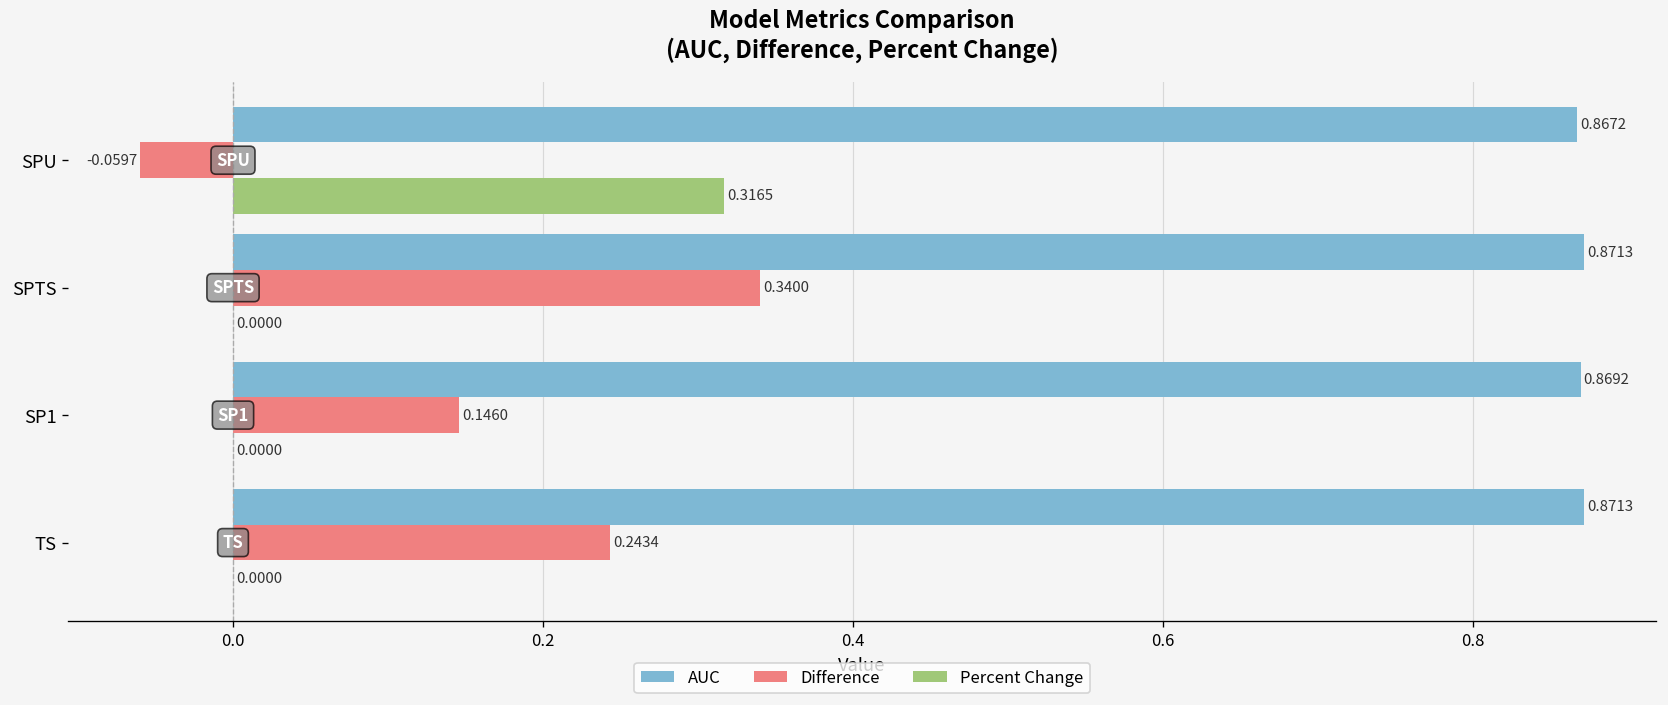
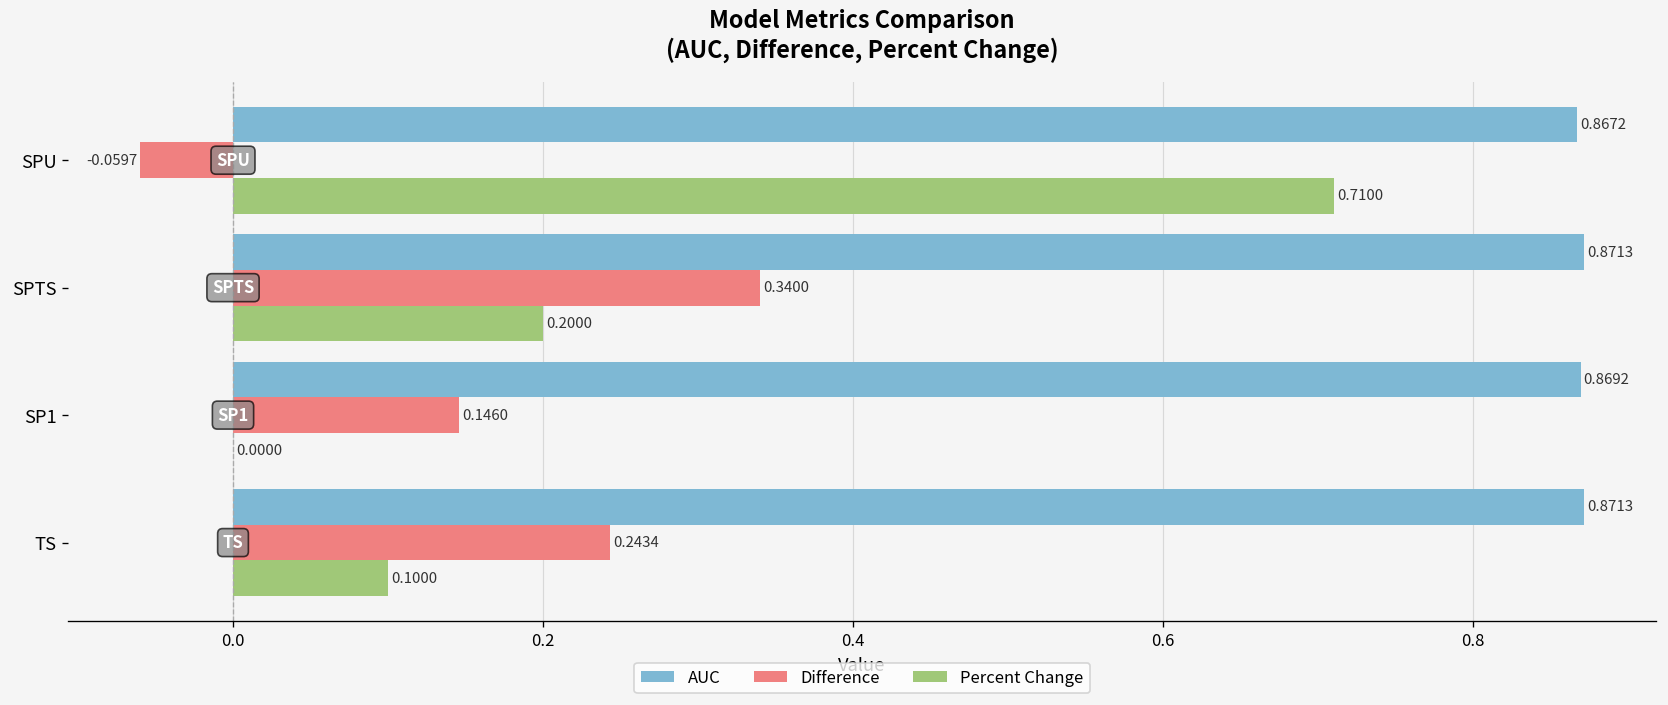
  {
    "AUC": {
      "SPU": 0.8672,
      "SPTS": 0.8713,
      "SP1": 0.8692,
      "TS": 0.8713
    },
    "Difference": {
      "SPU": -0.0597,
      "SPTS": 0.3400,
      "SP1": 0.1460,
      "TS": 0.2434
    },
    "Percent Change": {
-     "SPU": 0.3165,
-     "SPTS": 0.0000,
+     "SPU": 0.7100,
+     "SPTS": 0.2000,
      "SP1": 0.0000,
-     "TS": 0.0000
+     "TS": 0.1000
    }
  }
